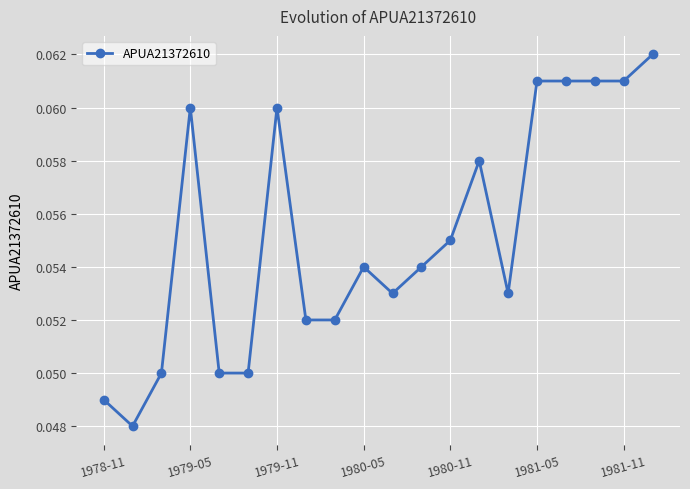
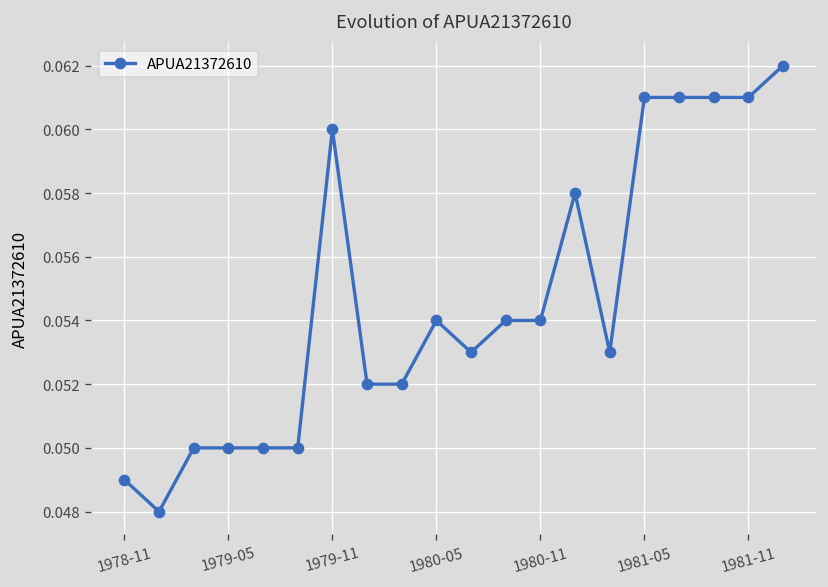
  {
    "1978-11": 0.049,
-   "1979-05": 0.06,
+   "1979-05": 0.05,
    "1979-11": 0.060,
    "1980-05": 0.054,
-   "1980-11": 0.055,
+   "1980-11": 0.054,
    "1981-05": 0.061,
    "1981-11": 0.061
  }
